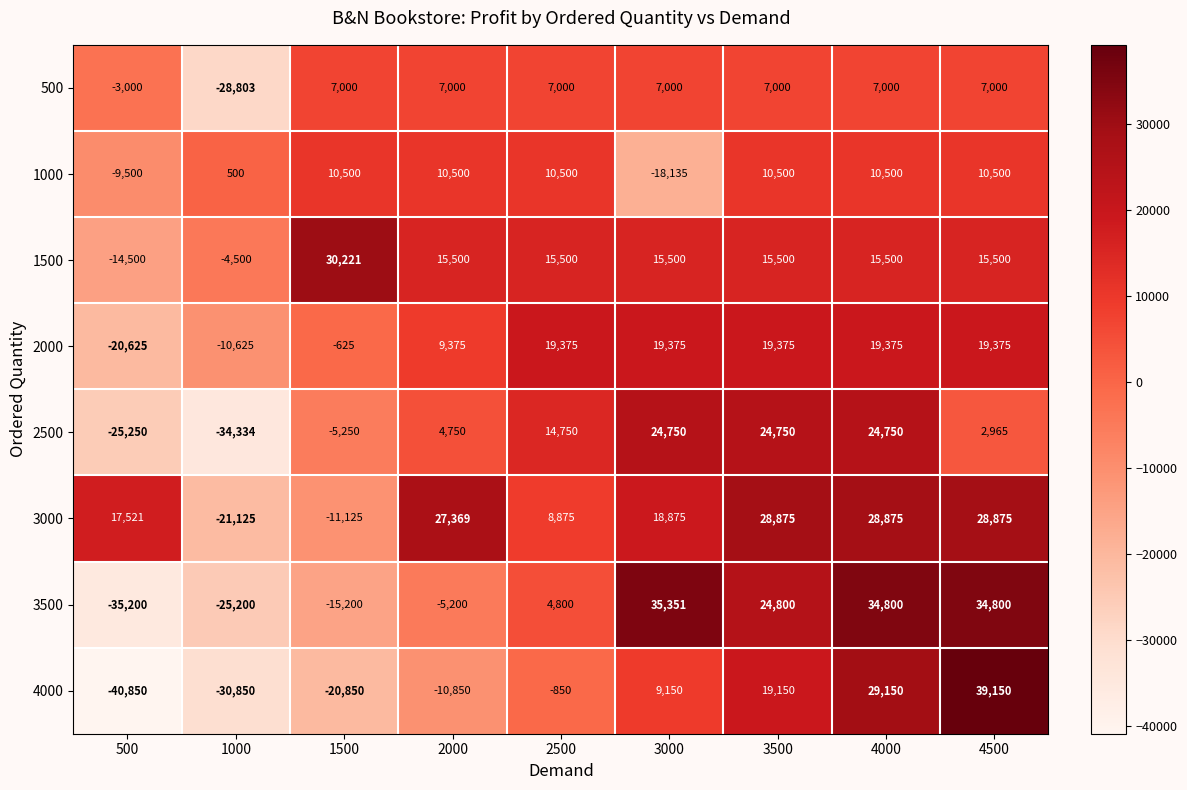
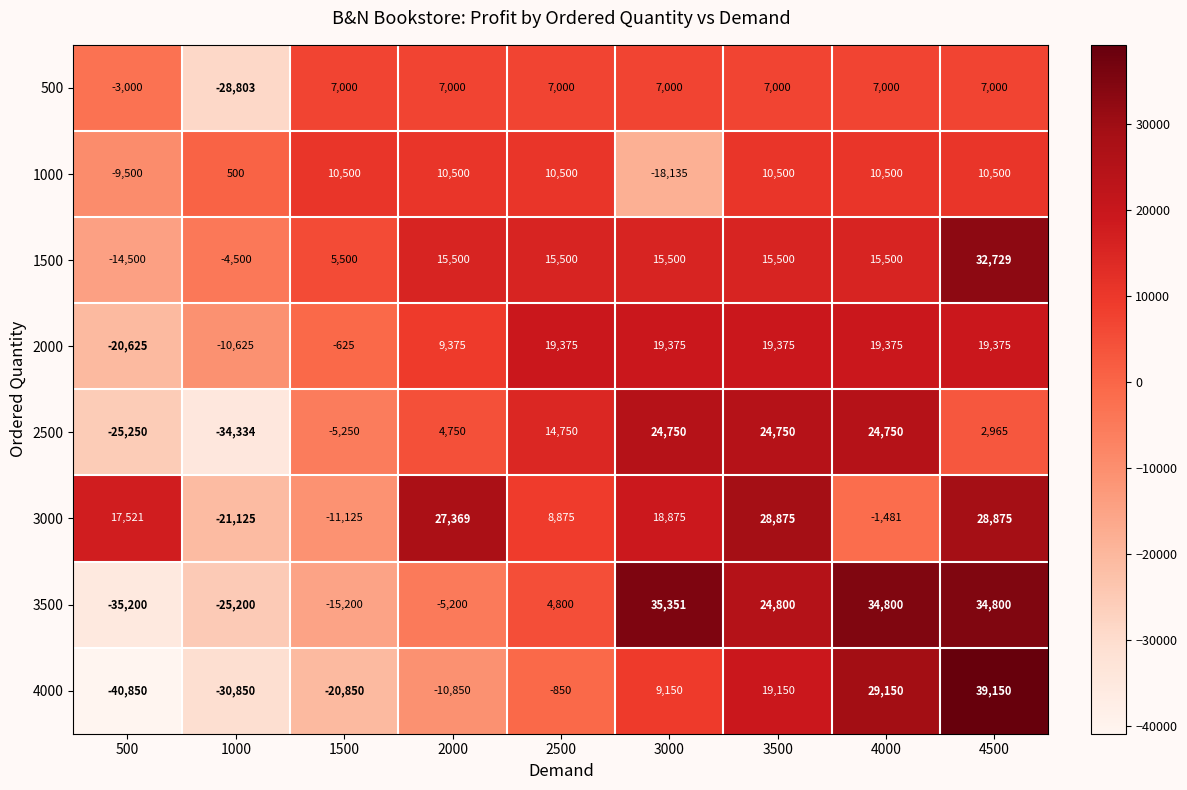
  {
    "500": {
      "500": "-3,000",
      "1000": "-28,803",
      "1500": "7,000",
      "2000": "7,000",
      "2500": "7,000",
      "3000": "7,000",
      "3500": "7,000",
      "4000": "7,000",
      "4500": "7,000"
    },
    "1000": {
      "500": "-9,500",
      "1000": "500",
      "1500": "10,500",
      "2000": "10,500",
      "2500": "10,500",
      "3000": "-18,135",
      "3500": "10,500",
      "4000": "10,500",
      "4500": "10,500"
    },
    "1500": {
      "500": "-14,500",
      "1000": "-4,500",
-     "1500": "30,221",
+     "1500": "5,500",
      "2000": "15,500",
      "2500": "15,500",
      "3000": "15,500",
      "3500": "15,500",
      "4000": "15,500",
-     "4500": "15,500"
+     "4500": "32,729"
    },
    "2000": {
      "500": "-20,625",
      "1000": "-10,625",
      "1500": "-625",
      "2000": "9,375",
      "2500": "19,375",
      "3000": "19,375",
      "3500": "19,375",
      "4000": "19,375",
      "4500": "19,375"
    },
    "2500": {
      "500": "-25,250",
      "1000": "-34,334",
      "1500": "-5,250",
      "2000": "4,750",
      "2500": "14,750",
      "3000": "24,750",
      "3500": "24,750",
      "4000": "24,750",
      "4500": "2,965"
    },
    "3000": {
      "500": "17,521",
      "1000": "-21,125",
      "1500": "-11,125",
      "2000": "27,369",
      "2500": "8,875",
      "3000": "18,875",
      "3500": "28,875",
-     "4000": "28,875",
+     "4000": "-1,481",
      "4500": "28,875"
    },
    "3500": {
      "500": "-35,200",
      "1000": "-25,200",
      "1500": "-15,200",
      "2000": "-5,200",
      "2500": "4,800",
      "3000": "35,351",
      "3500": "24,800",
      "4000": "34,800",
      "4500": "34,800"
    },
    "4000": {
      "500": "-40,850",
      "1000": "-30,850",
      "1500": "-20,850",
      "2000": "-10,850",
      "2500": "-850",
      "3000": "9,150",
      "3500": "19,150",
      "4000": "29,150",
      "4500": "39,150"
    }
  }
